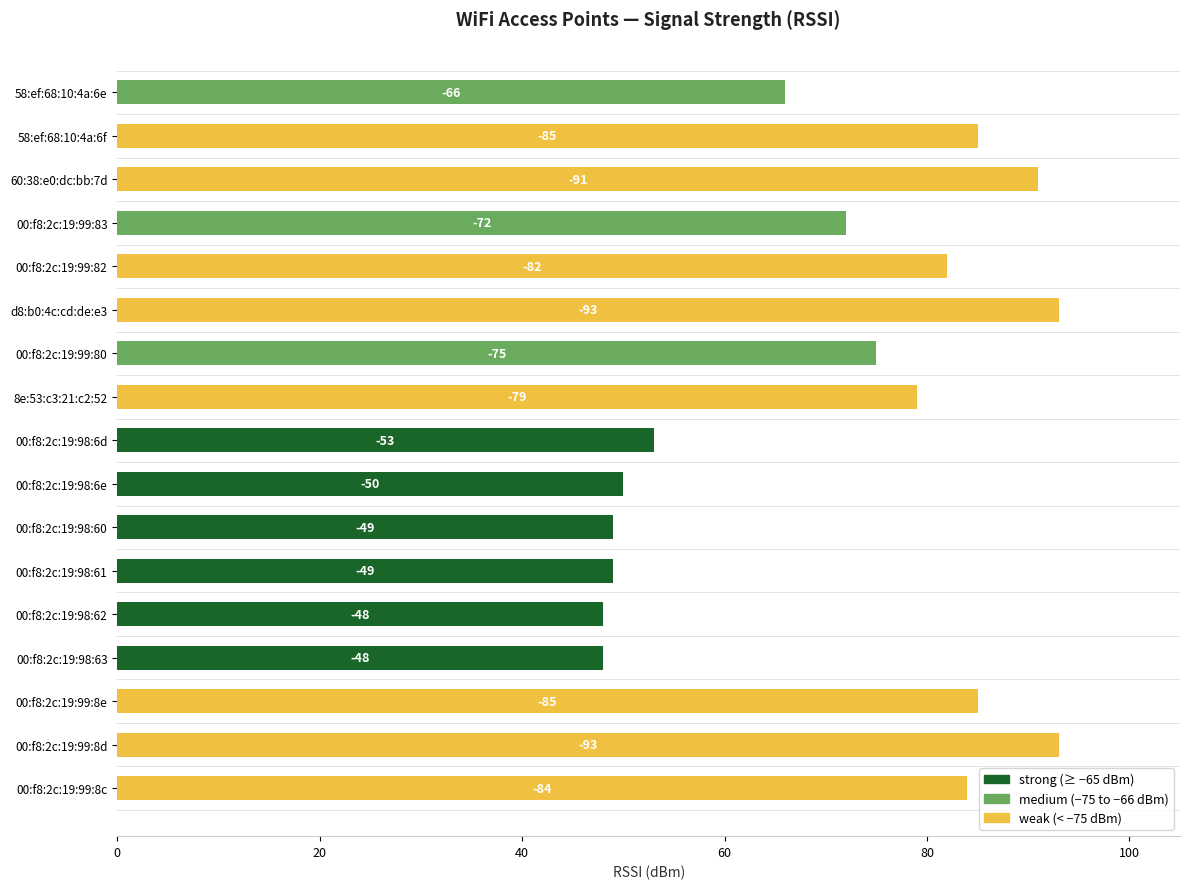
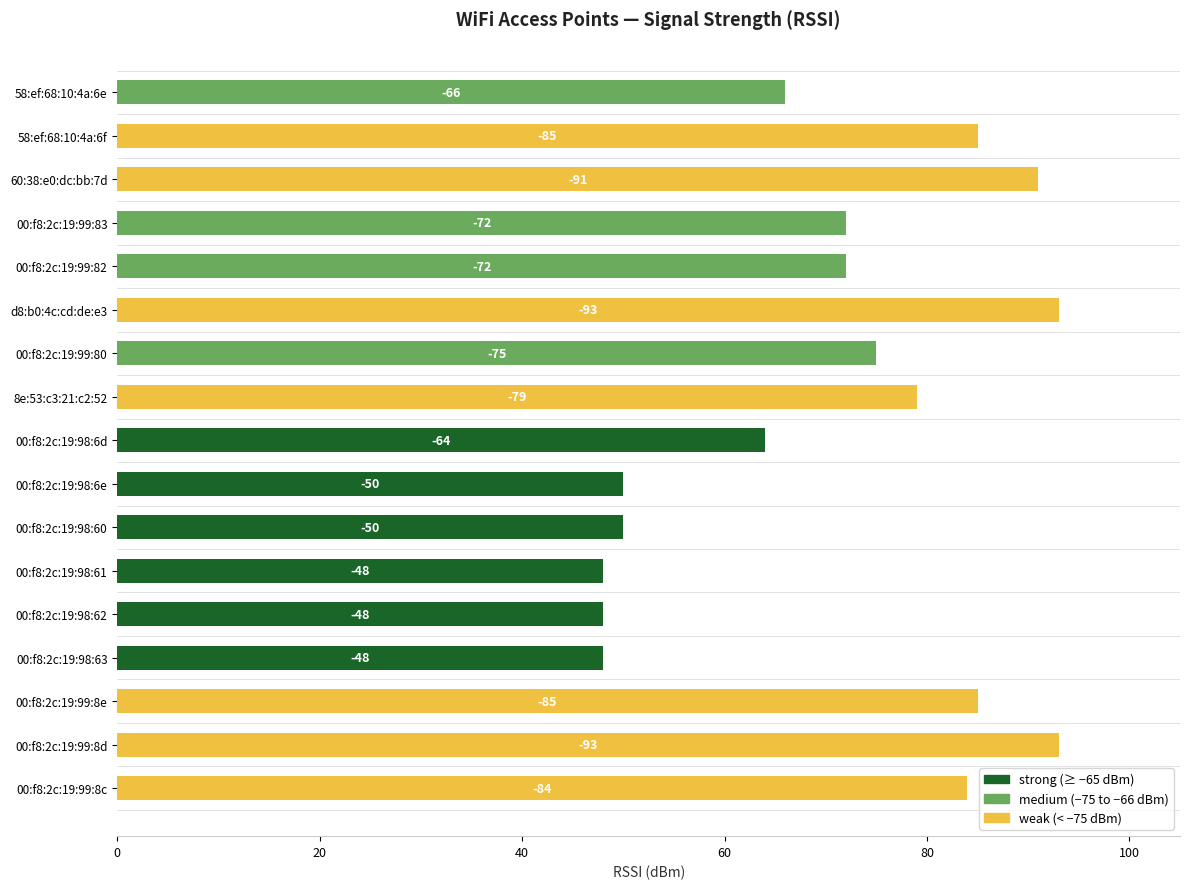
  {
-   "00:f8:2c:19:99:82": -82,
-   "00:f8:2c:19:98:6d": -53,
-   "00:f8:2c:19:98:60": -49,
-   "00:f8:2c:19:98:61": -49
+   "00:f8:2c:19:99:82": -72,
+   "00:f8:2c:19:98:6d": -64,
+   "00:f8:2c:19:98:60": -50,
+   "00:f8:2c:19:98:61": -48
  }
